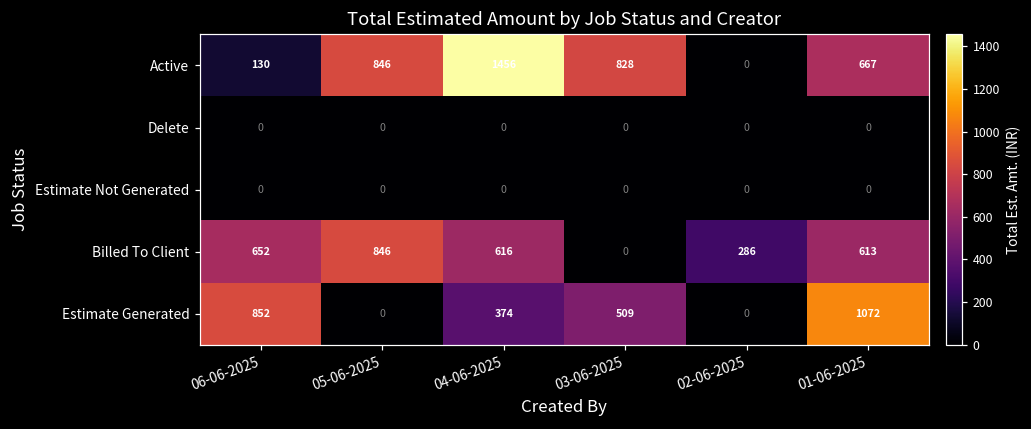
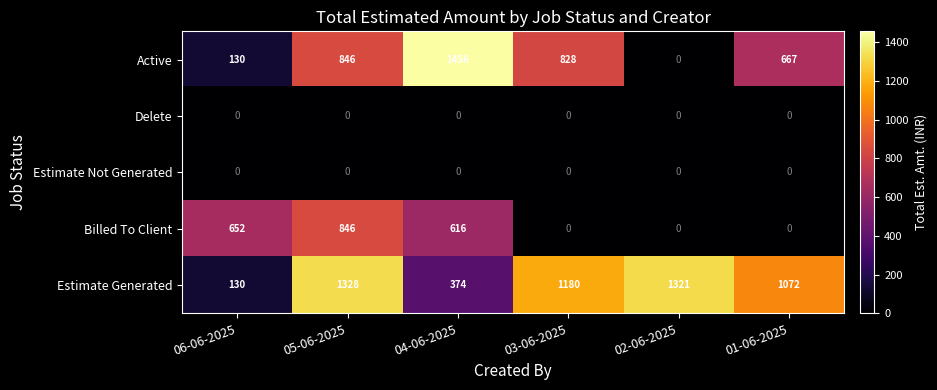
  {
    "Active": {
      "06-06-2025": 130,
      "05-06-2025": 846,
      "04-06-2025": 1456,
      "03-06-2025": 828,
      "02-06-2025": 0,
      "01-06-2025": 667
    },
    "Delete": {
      "06-06-2025": 0,
      "05-06-2025": 0,
      "04-06-2025": 0,
      "03-06-2025": 0,
      "02-06-2025": 0,
      "01-06-2025": 0
    },
    "Estimate Not Generated": {
      "06-06-2025": 0,
      "05-06-2025": 0,
      "04-06-2025": 0,
      "03-06-2025": 0,
      "02-06-2025": 0,
      "01-06-2025": 0
    },
    "Billed To Client": {
      "06-06-2025": 652,
      "05-06-2025": 846,
      "04-06-2025": 616,
      "03-06-2025": 0,
-     "02-06-2025": 286,
-     "01-06-2025": 613
+     "02-06-2025": 0,
+     "01-06-2025": 0
    },
    "Estimate Generated": {
-     "06-06-2025": 852,
-     "05-06-2025": 0,
+     "06-06-2025": 130,
+     "05-06-2025": 1328,
      "04-06-2025": 374,
-     "03-06-2025": 509,
-     "02-06-2025": 0,
+     "03-06-2025": 1180,
+     "02-06-2025": 1321,
      "01-06-2025": 1072
    }
  }
